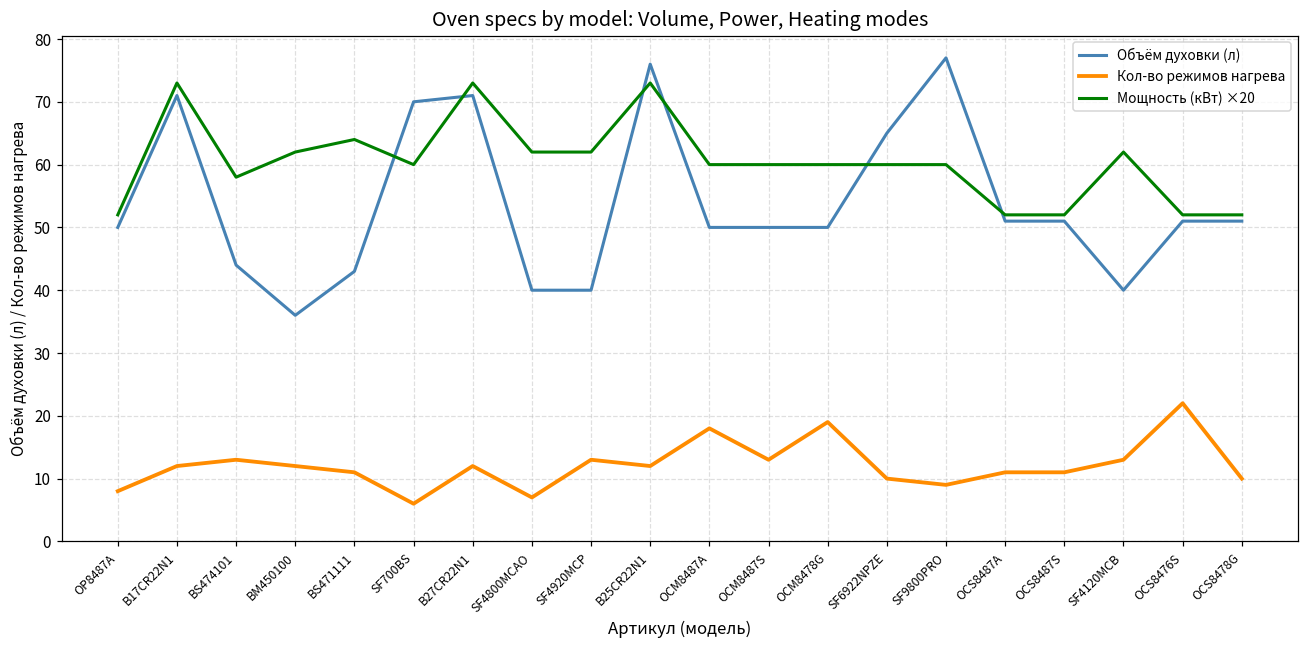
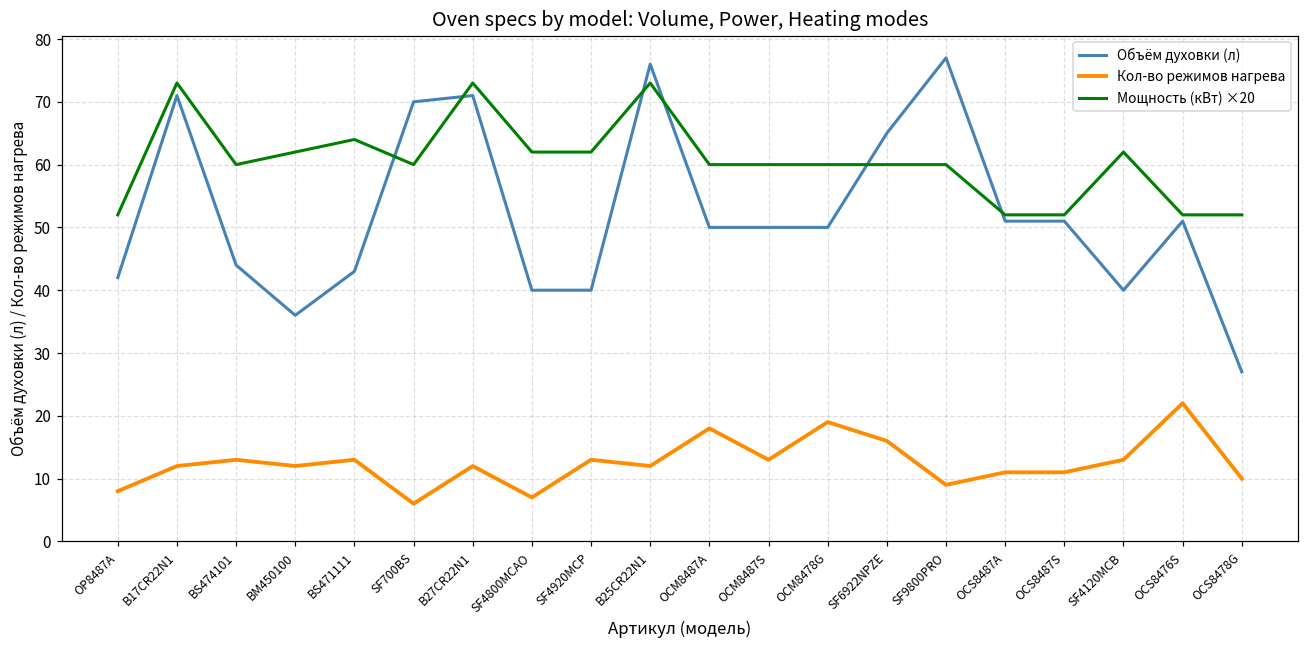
  {
    "Объём духовки (л)": {
-     "OP8487A": 50,
+     "OP8487A": 42,
      "B17CR22N1": 71,
      "BS474101": 44,
      "BM450100": 36,
      "BS471111": 43,
      "SF700BS": 70,
      "B27CR22N1": 71,
      "SF4800MCAO": 40,
      "SF4920MCP": 40,
      "B25CR22N1": 76,
      "OCM8487A": 50,
      "OCM8487S": 50,
      "OCM8478G": 50,
      "SF6922NPZE": 65,
      "SF9800PRO": 77,
      "OCS8487A": 51,
      "OCS8487S": 51,
      "SF4120MCB": 40,
      "OCS8476S": 51,
-     "OCS8478G": 51
+     "OCS8478G": 27
    },
    "Кол-во режимов нагрева": {
      "OP8487A": 8,
      "B17CR22N1": 12,
      "BS474101": 13,
      "BM450100": 12,
-     "BS471111": 11,
+     "BS471111": 13,
      "SF700BS": 6,
      "B27CR22N1": 12,
      "SF4800MCAO": 7,
      "SF4920MCP": 13,
      "B25CR22N1": 12,
      "OCM8487A": 18,
      "OCM8487S": 13,
      "OCM8478G": 19,
-     "SF6922NPZE": 10,
+     "SF6922NPZE": 16,
      "SF9800PRO": 9,
      "OCS8487A": 11,
      "OCS8487S": 11,
      "SF4120MCB": 13,
      "OCS8476S": 22,
      "OCS8478G": 10
    },
    "Мощность (кВт) ×20": {
      "OP8487A": 52,
      "B17CR22N1": 73,
-     "BS474101": 58,
+     "BS474101": 60,
      "BM450100": 62,
      "BS471111": 64,
      "SF700BS": 60,
      "B27CR22N1": 73,
      "SF4800MCAO": 62,
      "SF4920MCP": 62,
      "B25CR22N1": 73,
      "OCM8487A": 60,
      "OCM8487S": 60,
      "OCM8478G": 60,
      "SF6922NPZE": 60,
      "SF9800PRO": 60,
      "OCS8487A": 52,
      "OCS8487S": 52,
      "SF4120MCB": 62,
      "OCS8476S": 52,
      "OCS8478G": 52
    }
  }
